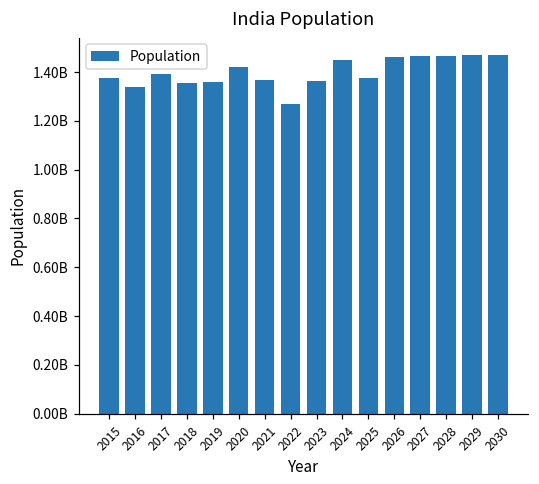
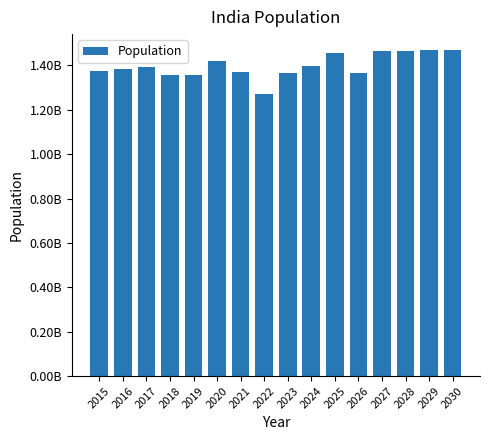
  {
    "2015": 1370000000,
-   "2016": 1340000000,
+   "2016": 1380000000,
    "2017": 1390000000,
    "2018": 1360000000,
    "2019": 1360000000,
    "2020": 1420000000,
    "2021": 1370000000,
    "2022": 1270000000,
    "2023": 1360000000,
-   "2024": 1450000000,
-   "2025": 1370000000,
-   "2026": 1460000000,
+   "2024": 1400000000,
+   "2025": 1460000000,
+   "2026": 1370000000,
    "2027": 1460000000,
    "2028": 1470000000,
    "2029": 1470000000,
    "2030": 1470000000
  }
